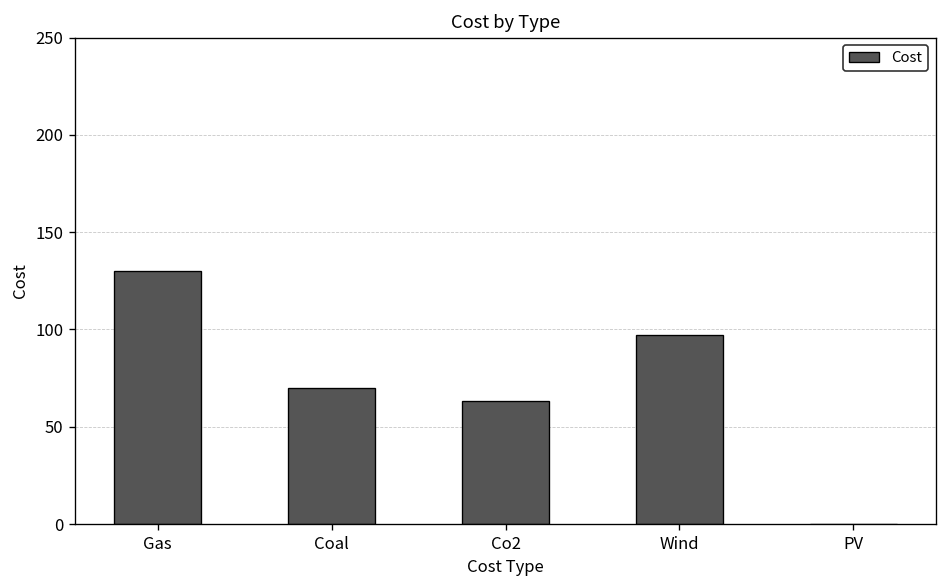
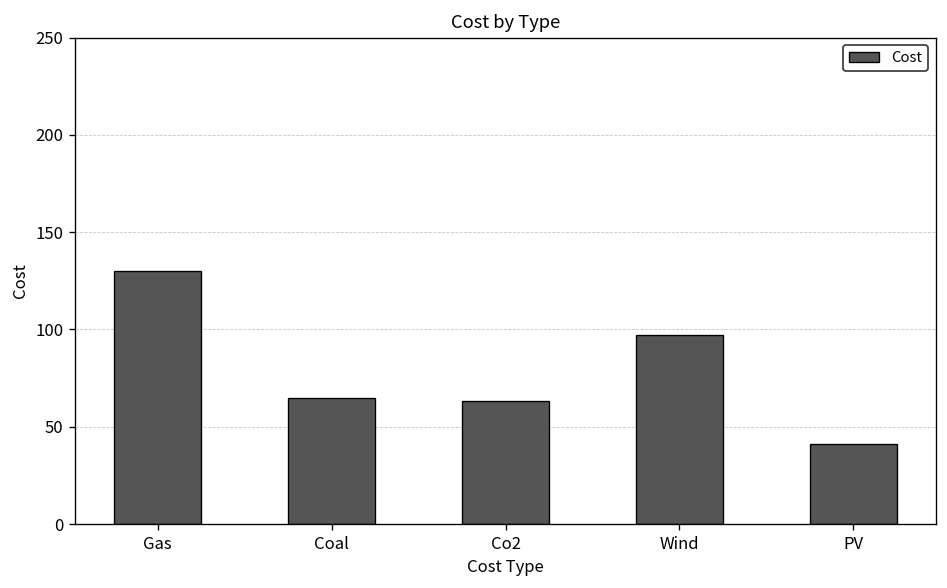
  {
    "Gas": 130,
-   "Coal": 70,
+   "Coal": 65,
    "Co2": 63,
    "Wind": 97,
-   "PV": 0
+   "PV": 41
  }
